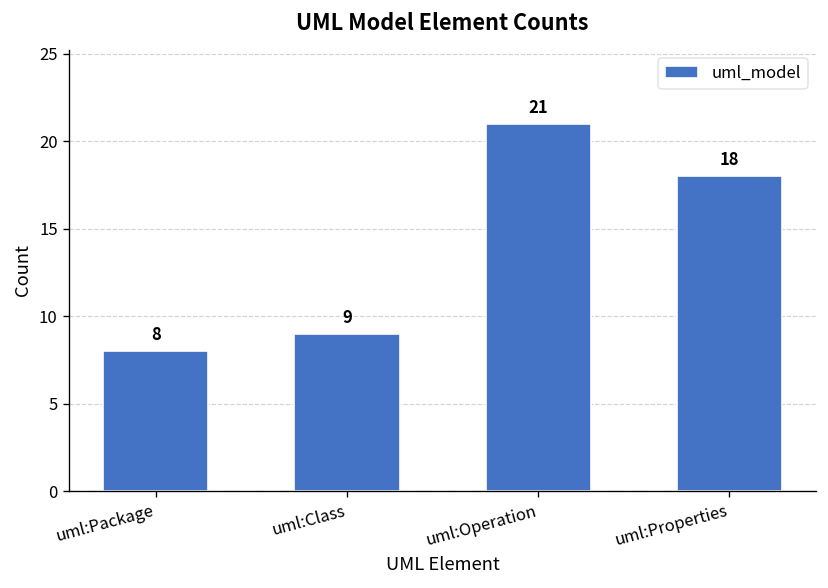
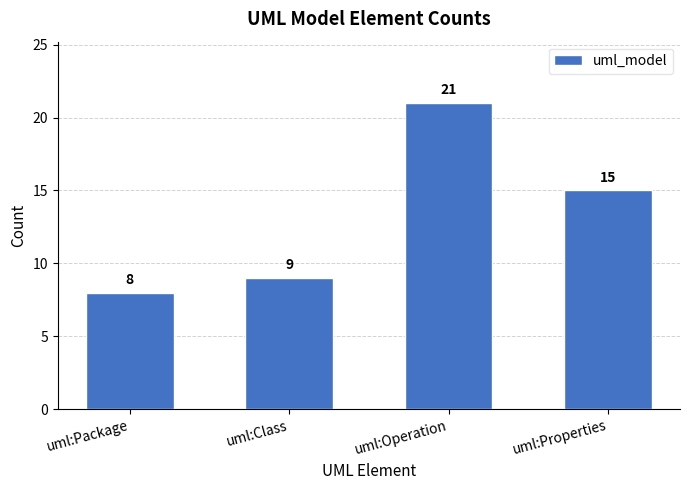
  {
    "uml:Package": 8,
    "uml:Class": 9,
    "uml:Operation": 21,
-   "uml:Properties": 18
+   "uml:Properties": 15
  }
